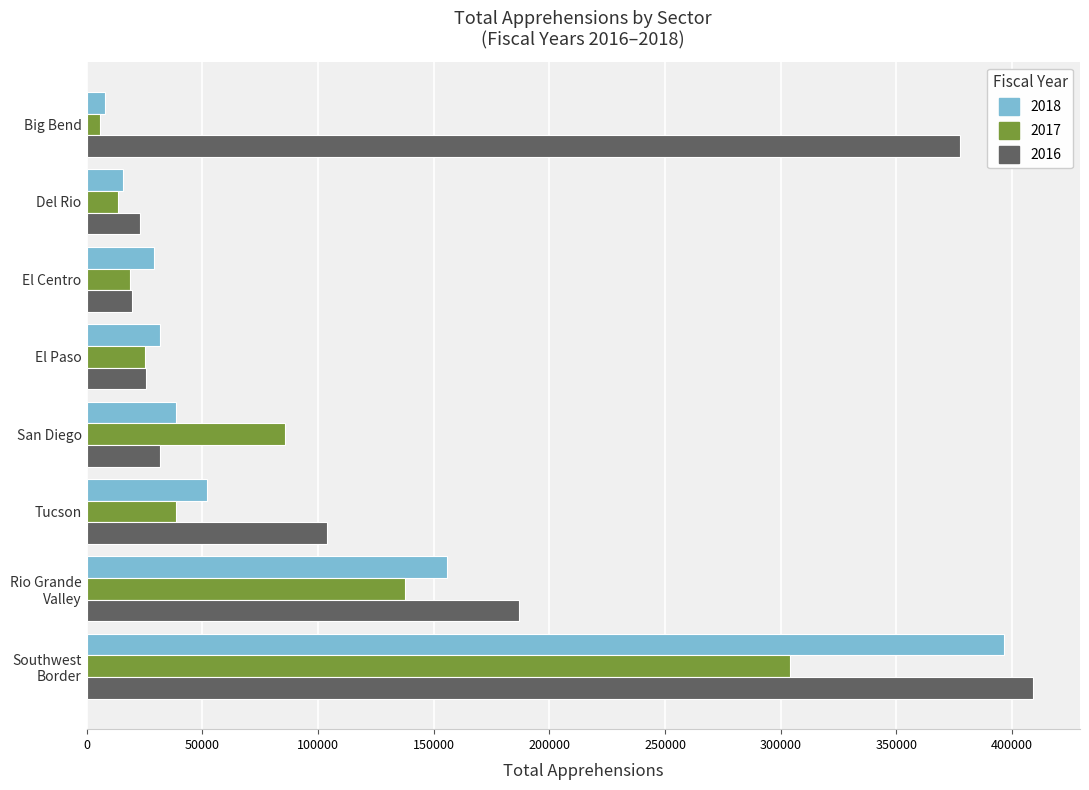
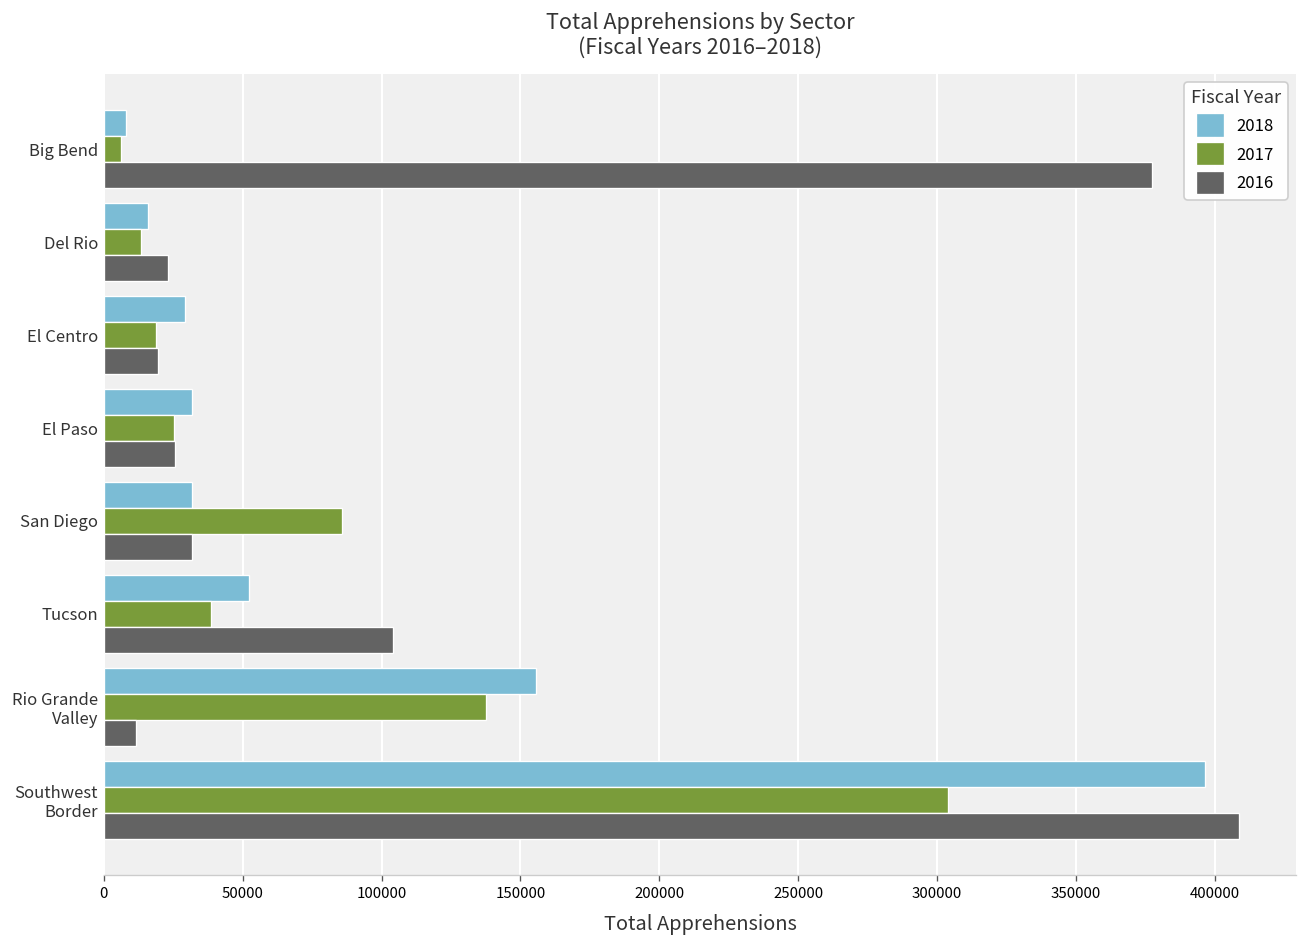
  {
    "2018": {
      "Big Bend": 8000,
      "Del Rio": 16000,
      "El Centro": 29000,
      "El Paso": 32000,
-     "San Diego": 39000,
+     "San Diego": 32000,
      "Tucson": 52000,
      "Rio Grande Valley": 156000,
      "Southwest Border": 397000
    },
    "2017": {
      "Big Bend": 6000,
      "Del Rio": 13000,
      "El Centro": 19000,
      "El Paso": 25000,
      "San Diego": 86000,
      "Tucson": 39000,
      "Rio Grande Valley": 138000,
      "Southwest Border": 304000
    },
    "2016": {
      "Big Bend": 377000,
      "Del Rio": 23000,
      "El Centro": 19000,
      "El Paso": 26000,
      "San Diego": 32000,
      "Tucson": 104000,
-     "Rio Grande Valley": 187000,
+     "Rio Grande Valley": 11000,
      "Southwest Border": 409000
    }
  }
